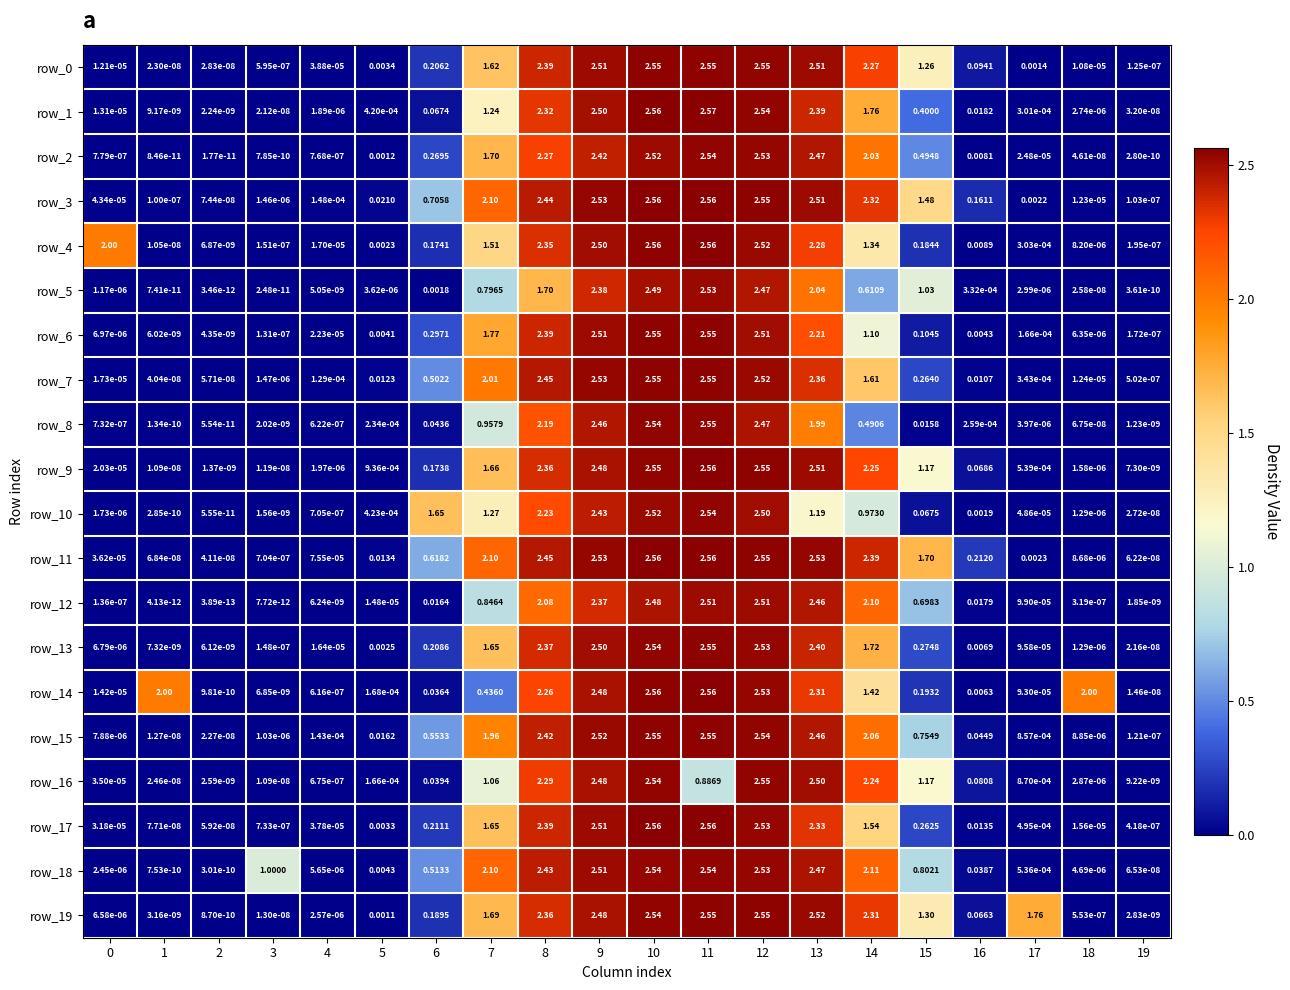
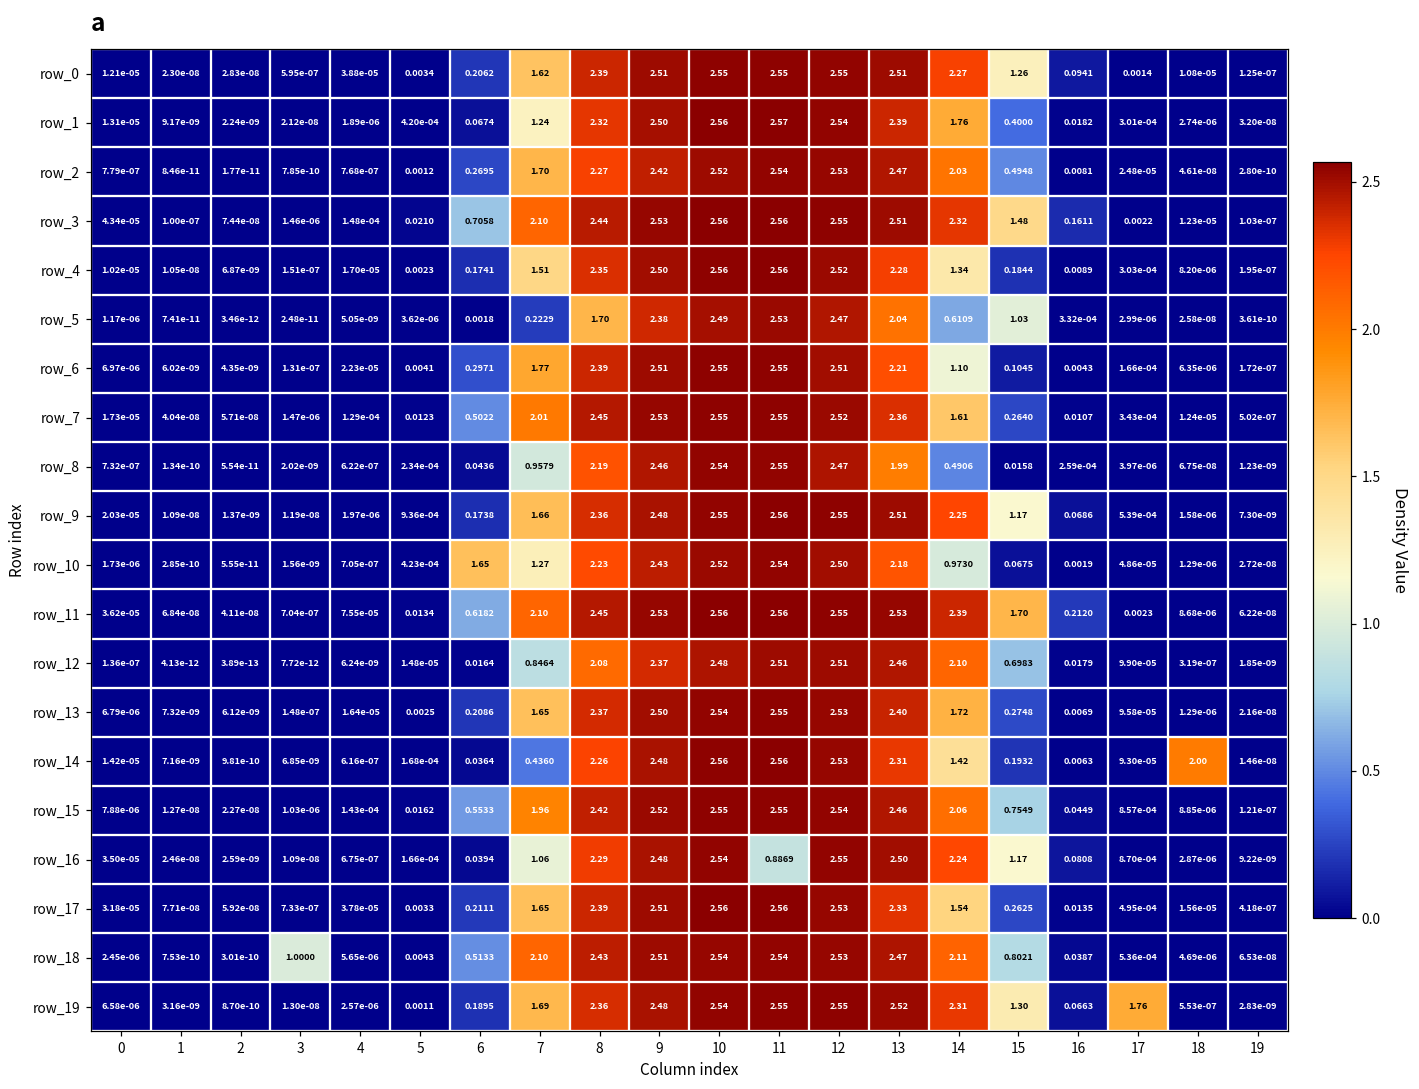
  {
    "row_4": {
-     "0": "2.00",
+     "0": "1.02e-05",
      "1": "1.05e-08",
      "2": "6.87e-09",
      "3": "1.51e-07",
      "4": "1.70e-05",
      "5": "0.0023",
      "6": "0.1741",
      "7": "1.51",
      "8": "2.35",
      "9": "2.50",
      "10": "2.56",
      "11": "2.56",
      "12": "2.52",
      "13": "2.28",
      "14": "1.34",
      "15": "0.1844",
      "16": "0.0089",
      "17": "3.03e-04",
      "18": "8.20e-06",
      "19": "1.95e-07"
    },
    "row_5": {
      "0": "1.17e-06",
      "1": "7.41e-11",
      "2": "3.46e-12",
      "3": "2.48e-11",
      "4": "5.05e-09",
      "5": "3.62e-06",
      "6": "0.0018",
-     "7": "0.7965",
+     "7": "0.2229",
      "8": "1.70",
      "9": "2.38",
      "10": "2.49",
      "11": "2.53",
      "12": "2.47",
      "13": "2.04",
      "14": "0.6109",
      "15": "1.03",
      "16": "3.32e-04",
      "17": "2.99e-06",
      "18": "2.58e-08",
      "19": "3.61e-10"
    },
    "row_10": {
      "0": "1.73e-06",
      "1": "2.85e-10",
      "2": "5.55e-11",
      "3": "1.56e-09",
      "4": "7.05e-07",
      "5": "4.23e-04",
      "6": "1.65",
      "7": "1.27",
      "8": "2.23",
      "9": "2.43",
      "10": "2.52",
      "11": "2.54",
      "12": "2.50",
-     "13": "1.19",
+     "13": "2.18",
      "14": "0.9730",
      "15": "0.0675",
      "16": "0.0019",
      "17": "4.86e-05",
      "18": "1.29e-06",
      "19": "2.72e-08"
    },
    "row_14": {
      "0": "1.42e-05",
-     "1": "2.00",
+     "1": "7.16e-09",
      "2": "9.81e-10",
      "3": "6.85e-09",
      "4": "6.16e-07",
      "5": "1.68e-04",
      "6": "0.0364",
      "7": "0.4360",
      "8": "2.26",
      "9": "2.48",
      "10": "2.56",
      "11": "2.56",
      "12": "2.53",
      "13": "2.31",
      "14": "1.42",
      "15": "0.1932",
      "16": "0.0063",
      "17": "9.30e-05",
      "18": "2.00",
      "19": "1.46e-08"
    }
  }
